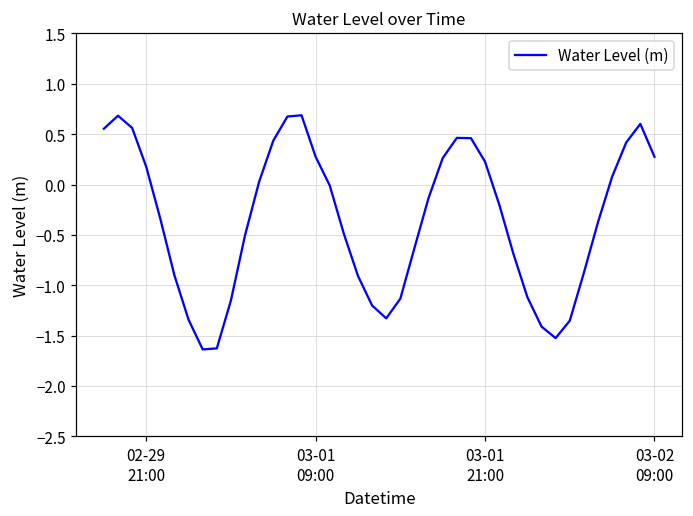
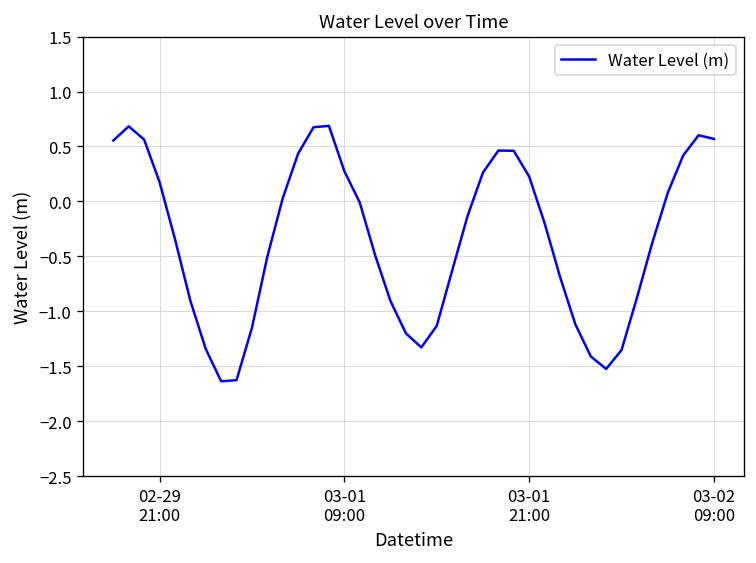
  {
    "02-29 21:00": 0.2,
    "03-01 09:00": 0.3,
    "03-01 21:00": 0.2,
-   "03-02 09:00": 0.3
+   "03-02 09:00": 0.6
  }
